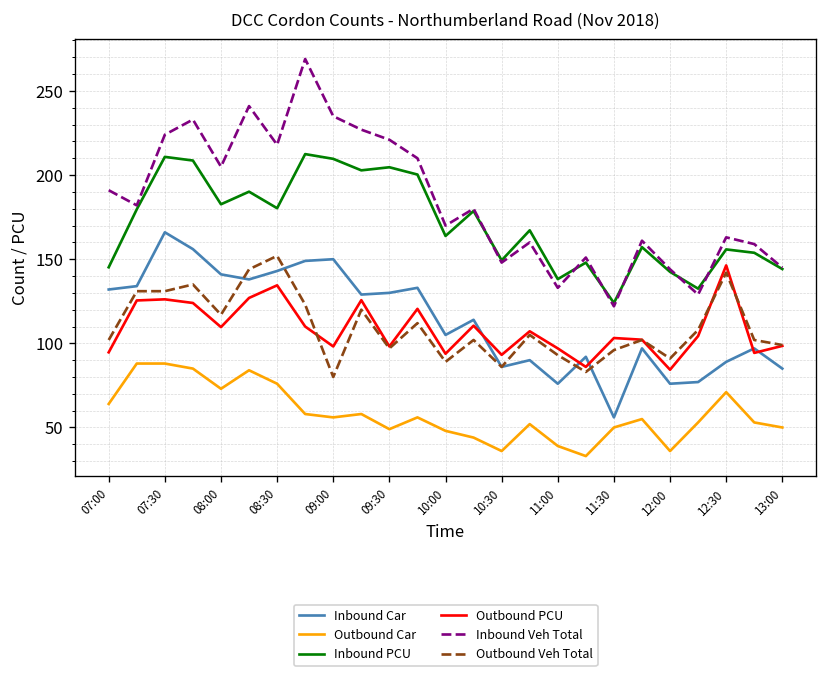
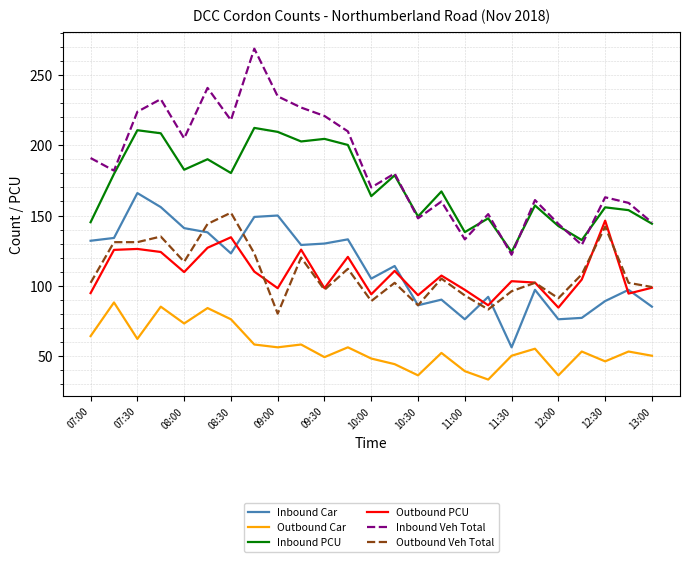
  {
    "Inbound Car": {
      "07:00": 132,
      "07:30": 166,
      "08:00": 141,
-     "08:30": 143,
+     "08:30": 123,
      "09:00": 150,
      "09:30": 130,
      "10:00": 105,
      "11:00": 76,
      "11:30": 56,
      "12:00": 76,
      "12:30": 89,
      "13:00": 85
    },
    "Outbound Car": {
      "07:00": 64,
-     "07:30": 88,
+     "07:30": 62,
      "08:00": 73,
      "08:30": 76,
      "09:00": 56,
      "09:30": 49,
      "10:00": 48,
      "10:30": 36,
      "11:00": 39,
      "11:30": 50,
      "12:00": 36,
-     "12:30": 71,
+     "12:30": 46,
      "13:00": 50
    },
    "Inbound PCU": {
      "07:00": 145,
      "07:30": 211,
      "08:00": 183,
      "08:30": 180,
      "09:00": 210,
      "09:30": 205,
      "10:00": 164,
      "11:00": 138,
      "11:30": 124,
      "12:30": 156
    },
    "Outbound PCU": {
      "07:00": 95,
      "07:30": 126,
      "08:00": 110,
      "08:30": 134,
      "09:00": 98,
      "10:00": 94,
      "10:30": 93,
      "11:00": 97,
      "11:30": 103,
      "12:00": 84,
      "12:30": 146
    },
    "Inbound Veh Total": {
      "07:00": 191,
      "07:30": 224,
      "08:00": 205,
      "08:30": 218,
      "09:00": 235,
      "09:30": 221,
      "10:00": 170,
      "11:00": 133,
      "11:30": 122,
      "12:30": 163
    },
    "Outbound Veh Total": {
      "07:00": 102,
      "07:30": 131,
      "08:00": 117,
      "08:30": 152,
      "09:00": 80,
      "10:00": 89,
      "11:00": 93,
      "11:30": 96,
      "12:00": 91,
      "12:30": 142
    }
  }
